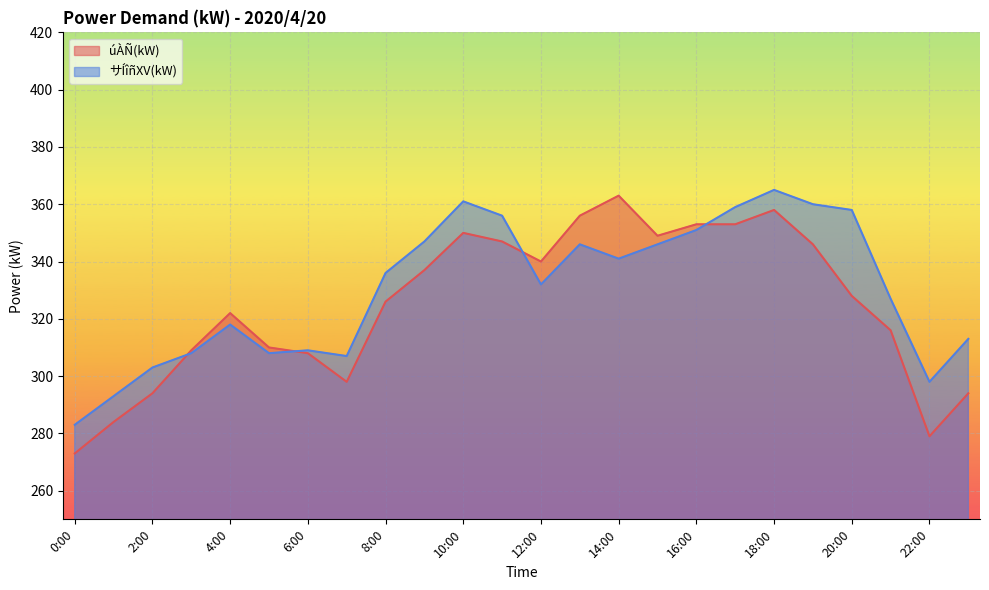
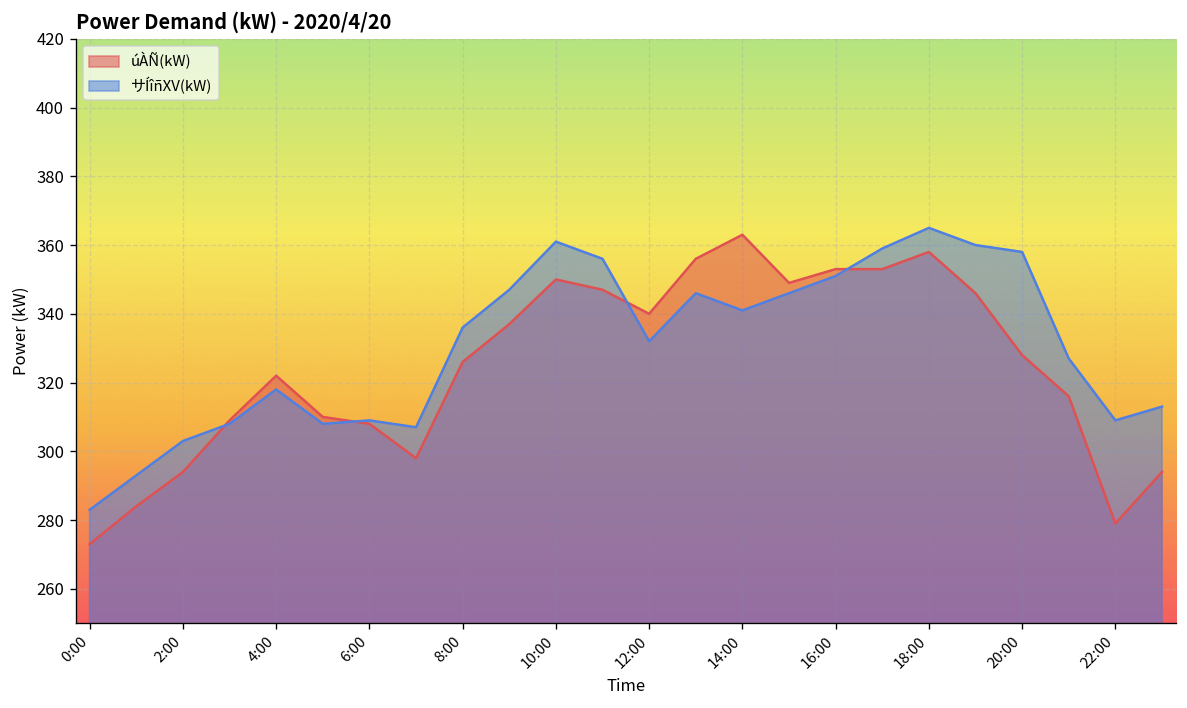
  {
    "úÀÑ(kW)": {
      "0:00": 273,
      "2:00": 294,
      "4:00": 322,
      "6:00": 308,
      "8:00": 326,
      "10:00": 350,
      "12:00": 340,
      "14:00": 363,
      "16:00": 353,
      "18:00": 358,
      "20:00": 328,
      "22:00": 279
    },
    "サÍîñXV(kW)": {
      "0:00": 283,
      "2:00": 303,
      "4:00": 318,
      "6:00": 309,
      "8:00": 336,
      "10:00": 361,
      "12:00": 332,
      "14:00": 341,
      "16:00": 351,
      "18:00": 365,
      "20:00": 358,
-     "22:00": 298
+     "22:00": 309
    }
  }
